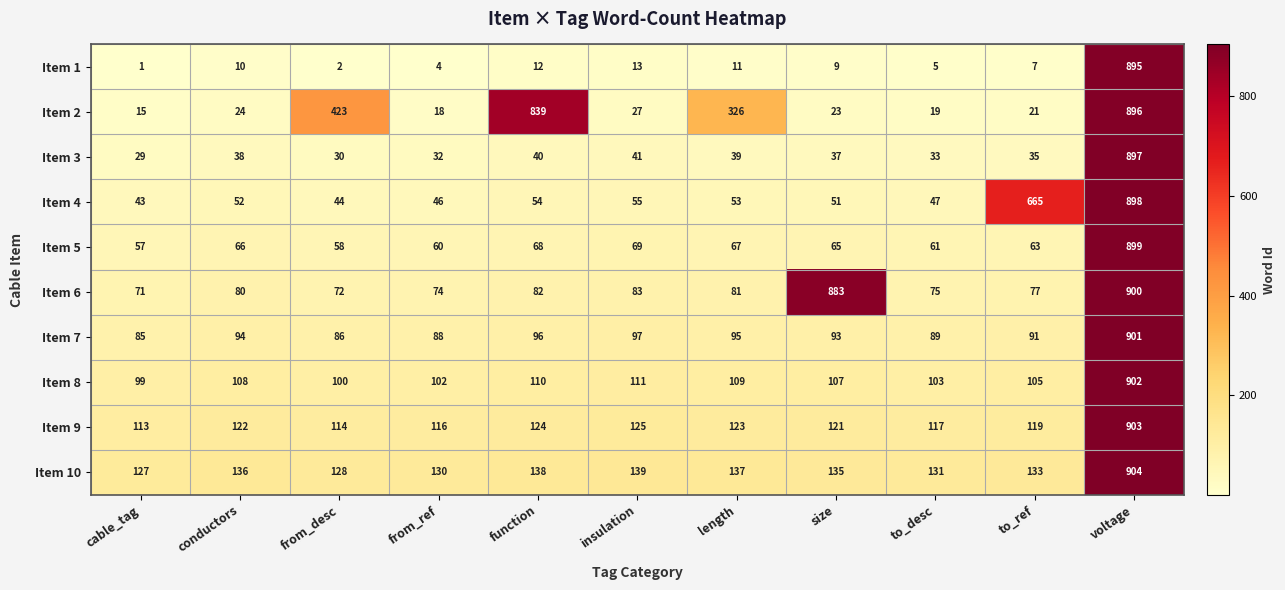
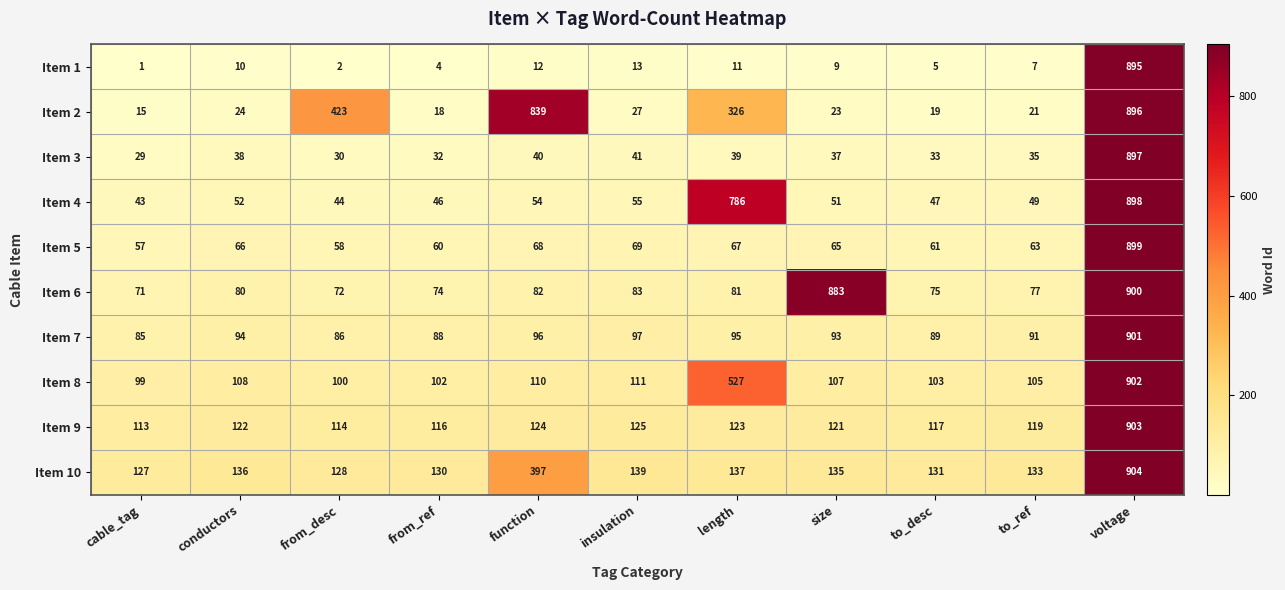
  {
    "Item 1": {
      "cable_tag": 1,
      "conductors": 10,
      "from_desc": 2,
      "from_ref": 4,
      "function": 12,
      "insulation": 13,
      "length": 11,
      "size": 9,
      "to_desc": 5,
      "to_ref": 7,
      "voltage": 895
    },
    "Item 2": {
      "cable_tag": 15,
      "conductors": 24,
      "from_desc": 423,
      "from_ref": 18,
      "function": 839,
      "insulation": 27,
      "length": 326,
      "size": 23,
      "to_desc": 19,
      "to_ref": 21,
      "voltage": 896
    },
    "Item 3": {
      "cable_tag": 29,
      "conductors": 38,
      "from_desc": 30,
      "from_ref": 32,
      "function": 40,
      "insulation": 41,
      "length": 39,
      "size": 37,
      "to_desc": 33,
      "to_ref": 35,
      "voltage": 897
    },
    "Item 4": {
      "cable_tag": 43,
      "conductors": 52,
      "from_desc": 44,
      "from_ref": 46,
      "function": 54,
      "insulation": 55,
-     "length": 53,
+     "length": 786,
      "size": 51,
      "to_desc": 47,
-     "to_ref": 665,
+     "to_ref": 49,
      "voltage": 898
    },
    "Item 5": {
      "cable_tag": 57,
      "conductors": 66,
      "from_desc": 58,
      "from_ref": 60,
      "function": 68,
      "insulation": 69,
      "length": 67,
      "size": 65,
      "to_desc": 61,
      "to_ref": 63,
      "voltage": 899
    },
    "Item 6": {
      "cable_tag": 71,
      "conductors": 80,
      "from_desc": 72,
      "from_ref": 74,
      "function": 82,
      "insulation": 83,
      "length": 81,
      "size": 883,
      "to_desc": 75,
      "to_ref": 77,
      "voltage": 900
    },
    "Item 7": {
      "cable_tag": 85,
      "conductors": 94,
      "from_desc": 86,
      "from_ref": 88,
      "function": 96,
      "insulation": 97,
      "length": 95,
      "size": 93,
      "to_desc": 89,
      "to_ref": 91,
      "voltage": 901
    },
    "Item 8": {
      "cable_tag": 99,
      "conductors": 108,
      "from_desc": 100,
      "from_ref": 102,
      "function": 110,
      "insulation": 111,
-     "length": 109,
+     "length": 527,
      "size": 107,
      "to_desc": 103,
      "to_ref": 105,
      "voltage": 902
    },
    "Item 9": {
      "cable_tag": 113,
      "conductors": 122,
      "from_desc": 114,
      "from_ref": 116,
      "function": 124,
      "insulation": 125,
      "length": 123,
      "size": 121,
      "to_desc": 117,
      "to_ref": 119,
      "voltage": 903
    },
    "Item 10": {
      "cable_tag": 127,
      "conductors": 136,
      "from_desc": 128,
      "from_ref": 130,
-     "function": 138,
+     "function": 397,
      "insulation": 139,
      "length": 137,
      "size": 135,
      "to_desc": 131,
      "to_ref": 133,
      "voltage": 904
    }
  }
